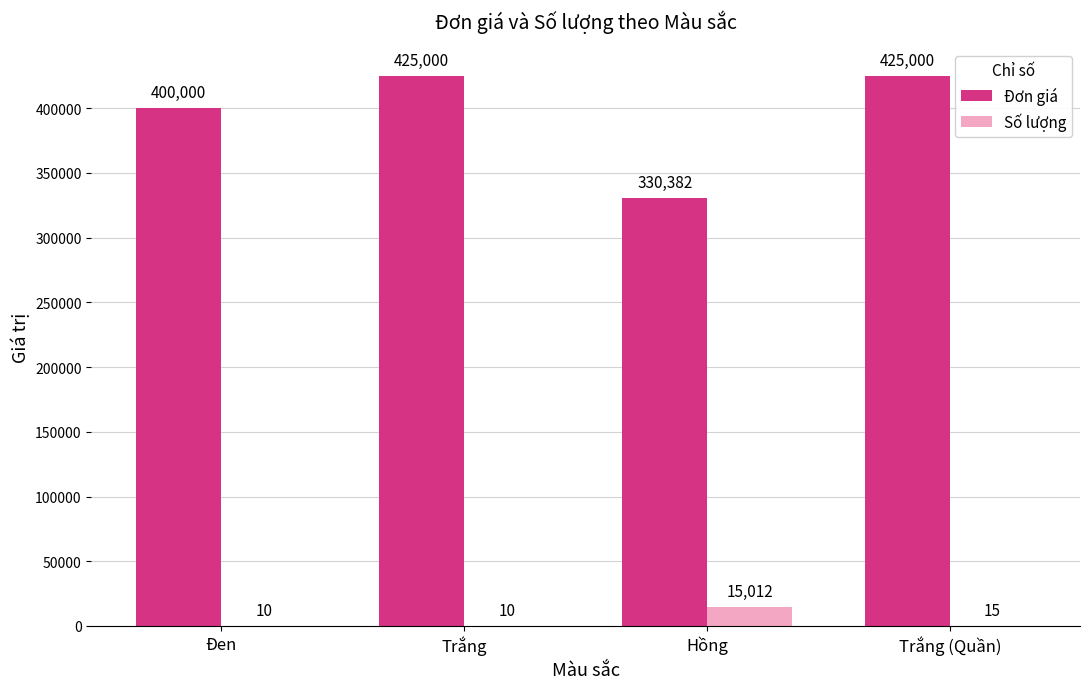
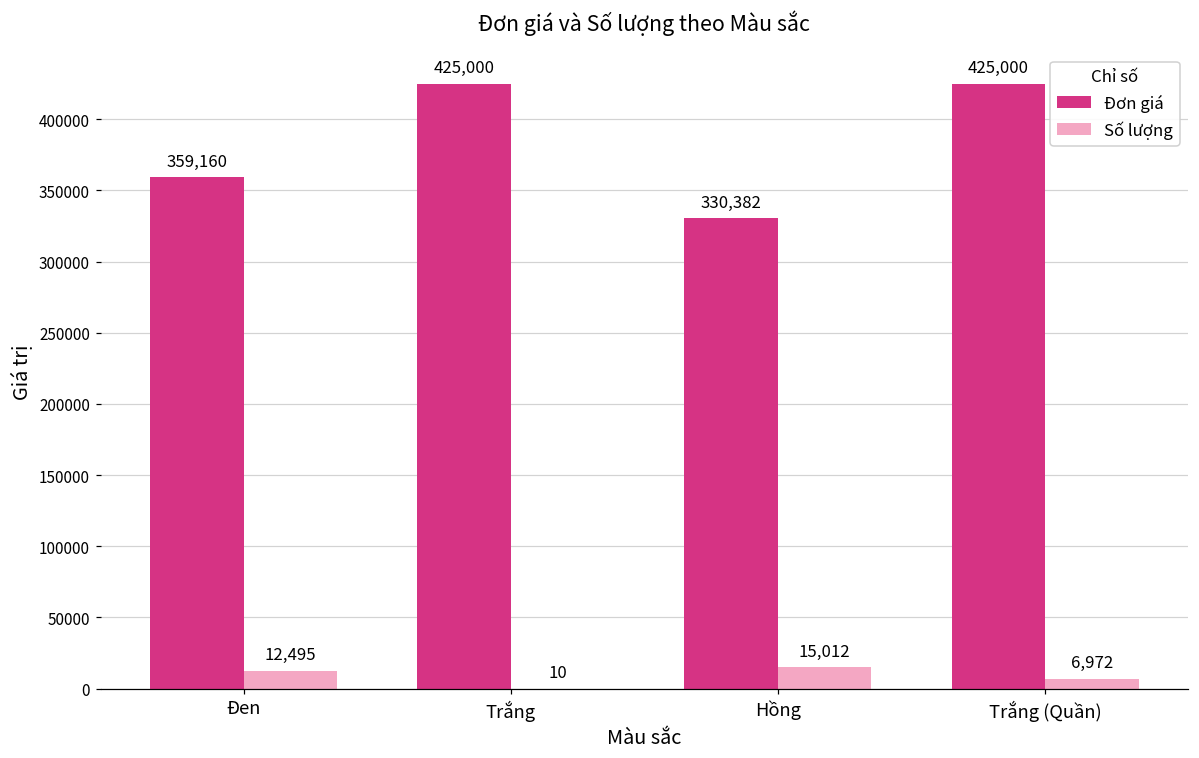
  {
    "Đơn giá": {
-     "Đen": "400,000",
+     "Đen": "359,160",
      "Trắng": "425,000",
      "Hồng": "330,382",
      "Trắng (Quần)": "425,000"
    },
    "Số lượng": {
-     "Đen": "10",
+     "Đen": "12,495",
      "Trắng": "10",
      "Hồng": "15,012",
-     "Trắng (Quần)": "15"
+     "Trắng (Quần)": "6,972"
    }
  }
